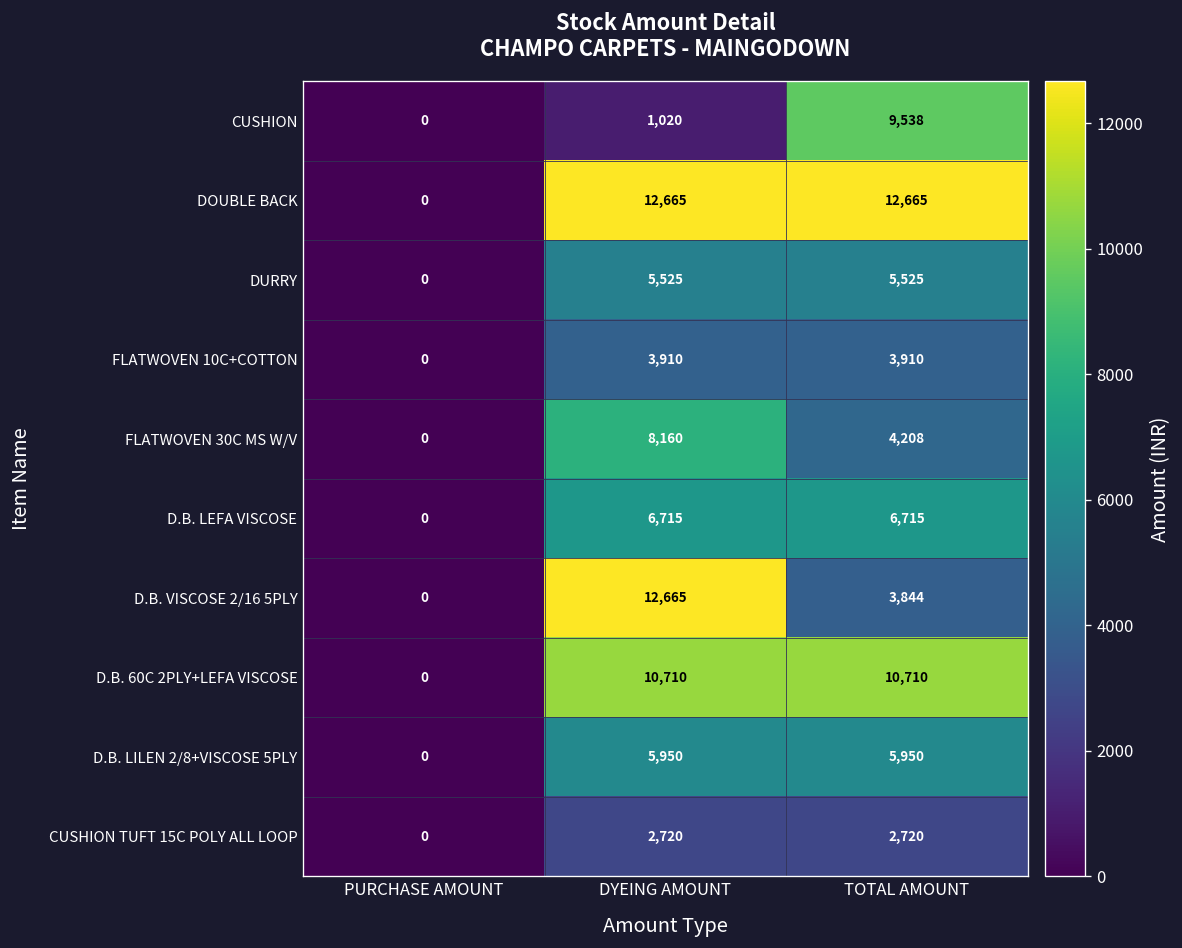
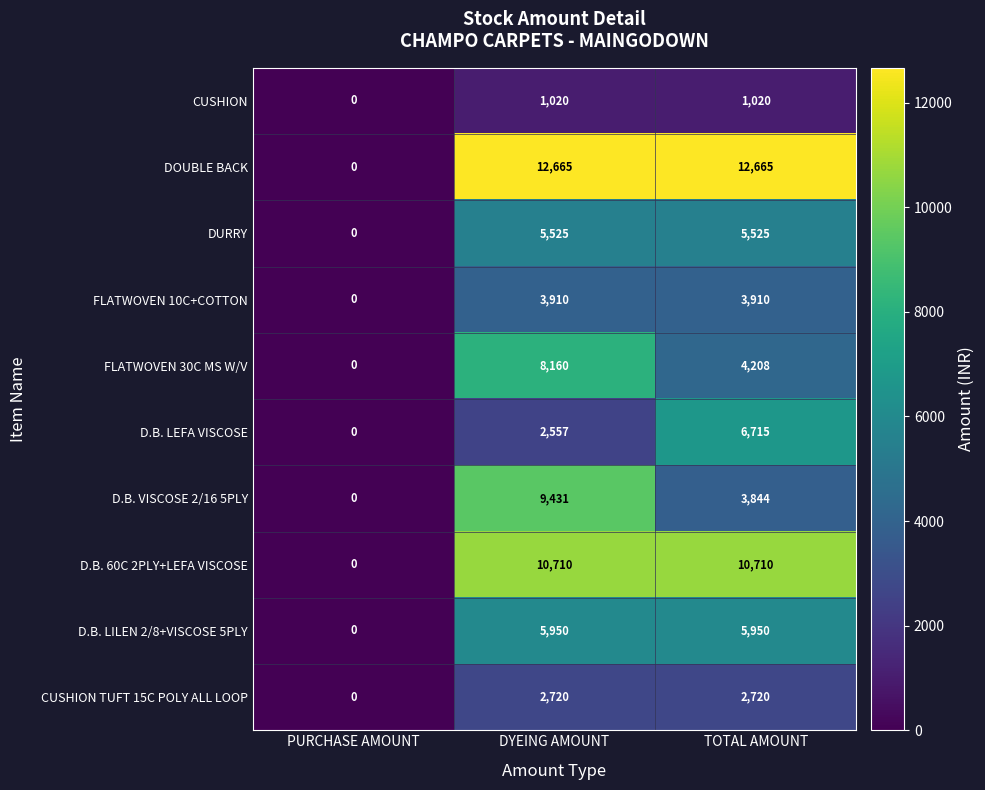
  {
    "CUSHION": {
      "PURCHASE AMOUNT": "0",
      "DYEING AMOUNT": "1,020",
-     "TOTAL AMOUNT": "9,538"
+     "TOTAL AMOUNT": "1,020"
    },
    "DOUBLE BACK": {
      "PURCHASE AMOUNT": "0",
      "DYEING AMOUNT": "12,665",
      "TOTAL AMOUNT": "12,665"
    },
    "DURRY": {
      "PURCHASE AMOUNT": "0",
      "DYEING AMOUNT": "5,525",
      "TOTAL AMOUNT": "5,525"
    },
    "FLATWOVEN 10C+COTTON": {
      "PURCHASE AMOUNT": "0",
      "DYEING AMOUNT": "3,910",
      "TOTAL AMOUNT": "3,910"
    },
    "FLATWOVEN 30C MS W/V": {
      "PURCHASE AMOUNT": "0",
      "DYEING AMOUNT": "8,160",
      "TOTAL AMOUNT": "4,208"
    },
    "D.B. LEFA VISCOSE": {
      "PURCHASE AMOUNT": "0",
-     "DYEING AMOUNT": "6,715",
+     "DYEING AMOUNT": "2,557",
      "TOTAL AMOUNT": "6,715"
    },
    "D.B. VISCOSE 2/16 5PLY": {
      "PURCHASE AMOUNT": "0",
-     "DYEING AMOUNT": "12,665",
+     "DYEING AMOUNT": "9,431",
      "TOTAL AMOUNT": "3,844"
    },
    "D.B. 60C 2PLY+LEFA VISCOSE": {
      "PURCHASE AMOUNT": "0",
      "DYEING AMOUNT": "10,710",
      "TOTAL AMOUNT": "10,710"
    },
    "D.B. LILEN 2/8+VISCOSE 5PLY": {
      "PURCHASE AMOUNT": "0",
      "DYEING AMOUNT": "5,950",
      "TOTAL AMOUNT": "5,950"
    },
    "CUSHION TUFT 15C POLY ALL LOOP": {
      "PURCHASE AMOUNT": "0",
      "DYEING AMOUNT": "2,720",
      "TOTAL AMOUNT": "2,720"
    }
  }
